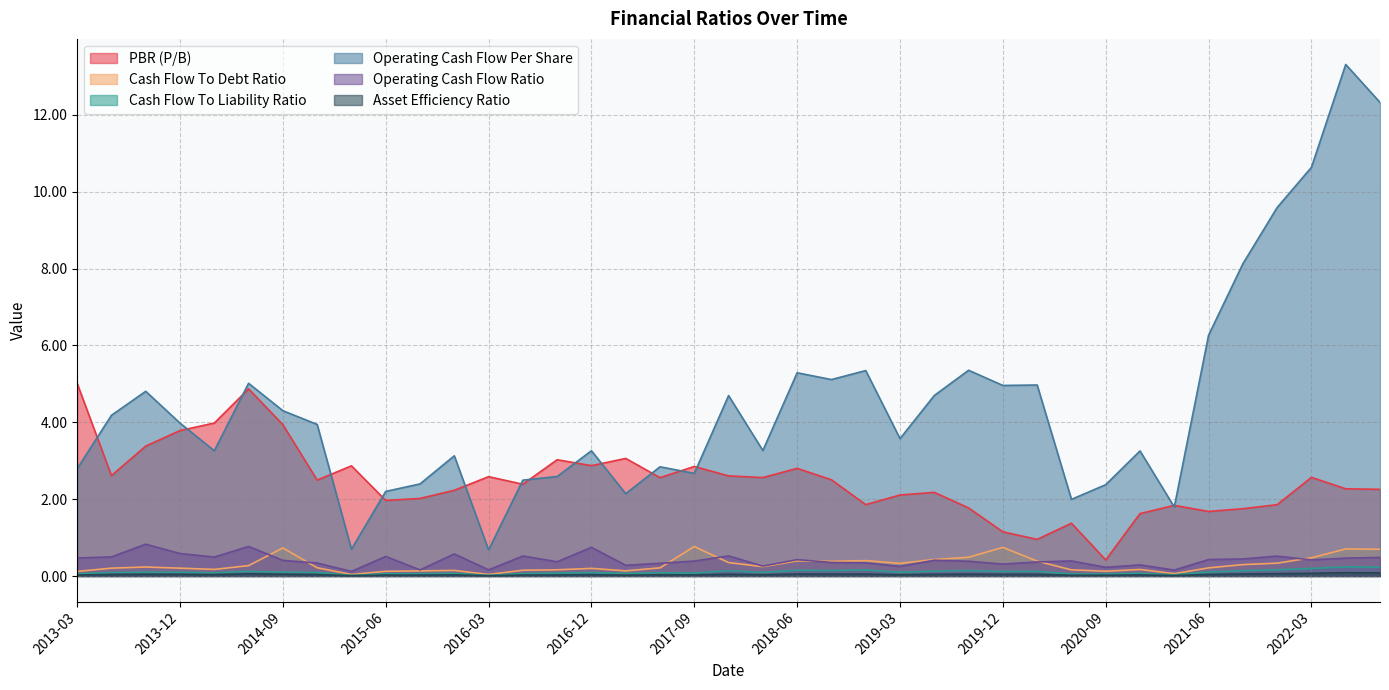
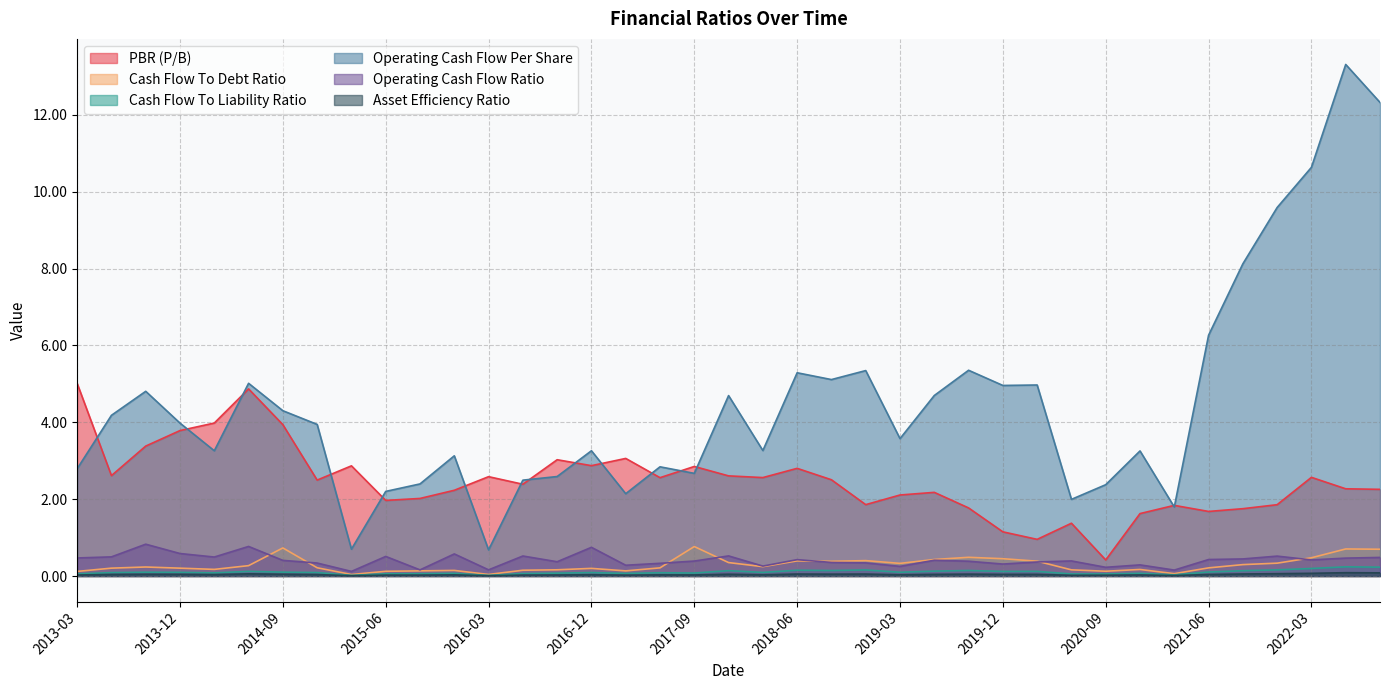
  {
    "PBR (P/B)": {
      "2013-03": 5.0,
      "2013-12": 3.8,
      "2014-09": 3.9,
      "2015-06": 2.0,
      "2016-03": 2.6,
      "2016-12": 2.9,
      "2017-09": 2.9,
      "2018-06": 2.8,
      "2019-03": 2.1,
      "2019-12": 1.1,
      "2020-09": 0.4,
      "2021-06": 1.7,
      "2022-03": 2.6
    },
    "Cash Flow To Debt Ratio": {
      "2013-12": 0.2,
      "2014-09": 0.7,
      "2016-12": 0.2,
      "2017-09": 0.8,
      "2019-03": 0.3,
-     "2019-12": 0.7,
+     "2019-12": 0.5,
      "2020-09": 0.1,
      "2021-06": 0.2
    },
    "Asset Efficiency Ratio": {
      "2018-06": 0.1,
      "2019-12": 0.0,
      "2022-03": 0.1
    }
  }
